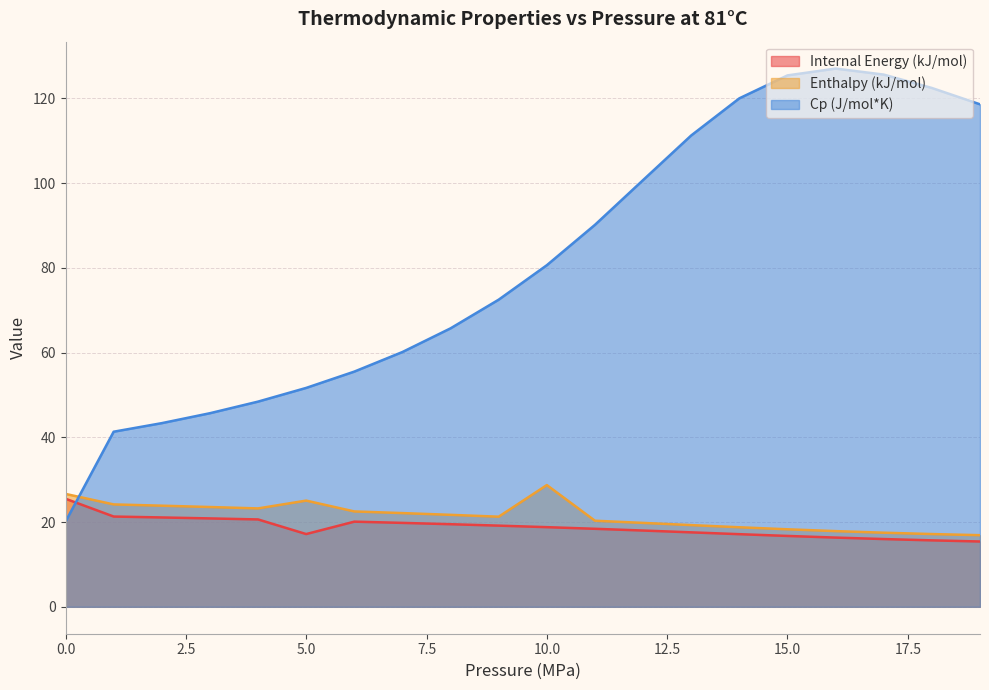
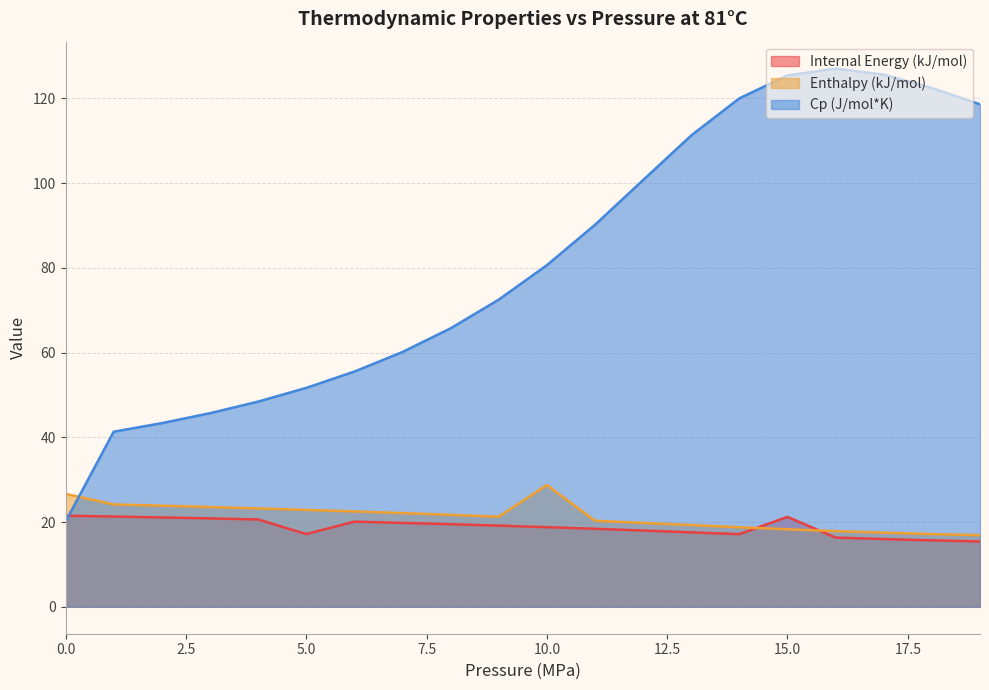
  {
    "Internal Energy (kJ/mol)": {
-     "0.0": 26,
+     "0.0": 22,
      "5.0": 17,
      "10.0": 19,
-     "15.0": 17
+     "15.0": 21
    },
    "Enthalpy (kJ/mol)": {
      "0.0": 27,
-     "5.0": 25,
+     "5.0": 23,
      "10.0": 29,
      "15.0": 18
    },
    "Cp (J/mol*K)": {
      "0.0": 20,
      "5.0": 52,
      "10.0": 81
    }
  }
